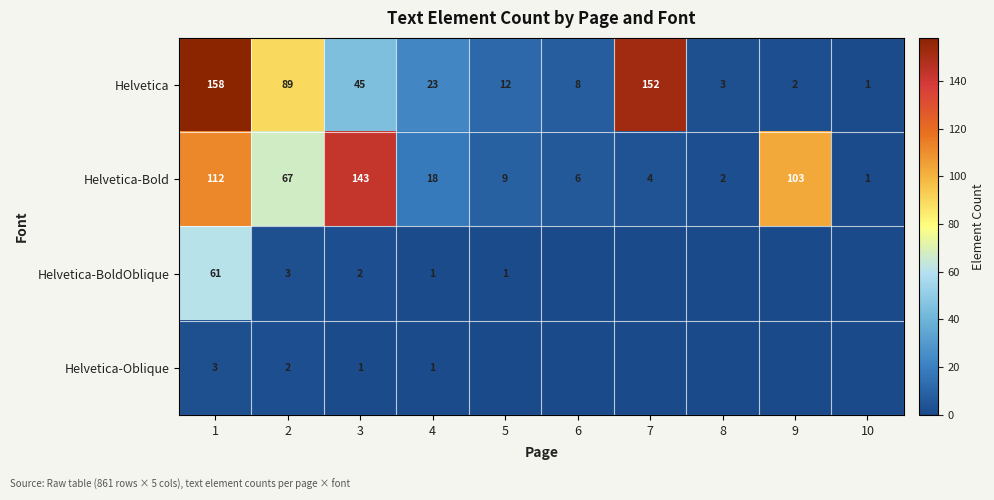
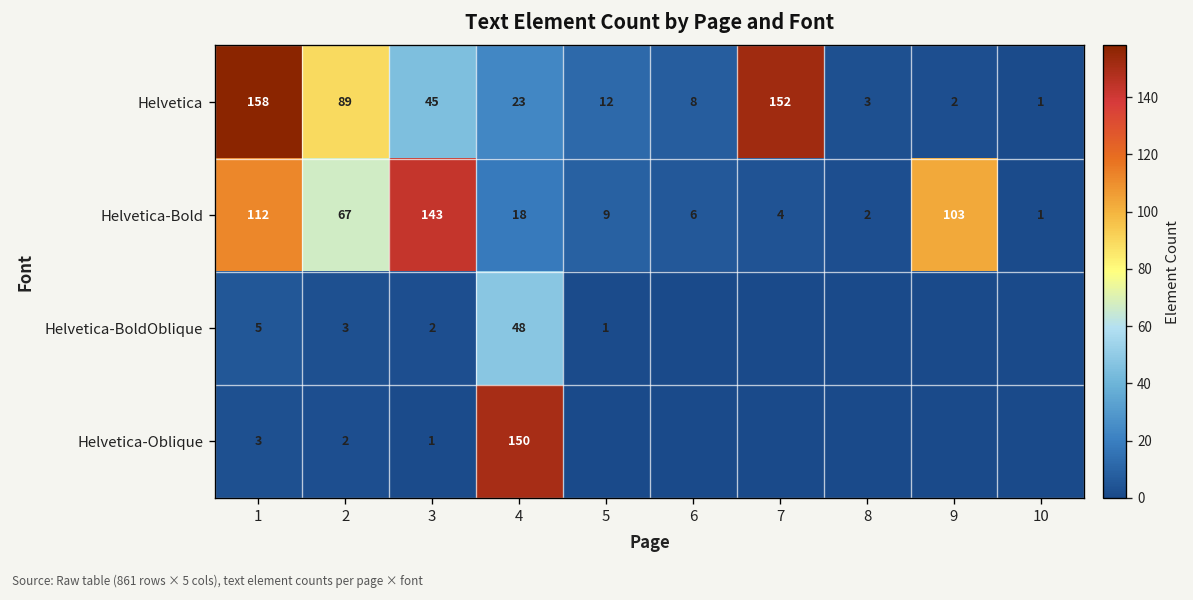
  {
    "Helvetica": {
      "1": 158,
      "2": 89,
      "3": 45,
      "4": 23,
      "5": 12,
      "6": 8,
      "7": 152,
      "8": 3,
      "9": 2,
      "10": 1
    },
    "Helvetica-Bold": {
      "1": 112,
      "2": 67,
      "3": 143,
      "4": 18,
      "5": 9,
      "6": 6,
      "7": 4,
      "8": 2,
      "9": 103,
      "10": 1
    },
    "Helvetica-BoldOblique": {
-     "1": 61,
+     "1": 5,
      "2": 3,
      "3": 2,
-     "4": 1,
+     "4": 48,
      "5": 1
    },
    "Helvetica-Oblique": {
      "1": 3,
      "2": 2,
      "3": 1,
-     "4": 1
+     "4": 150
    }
  }
